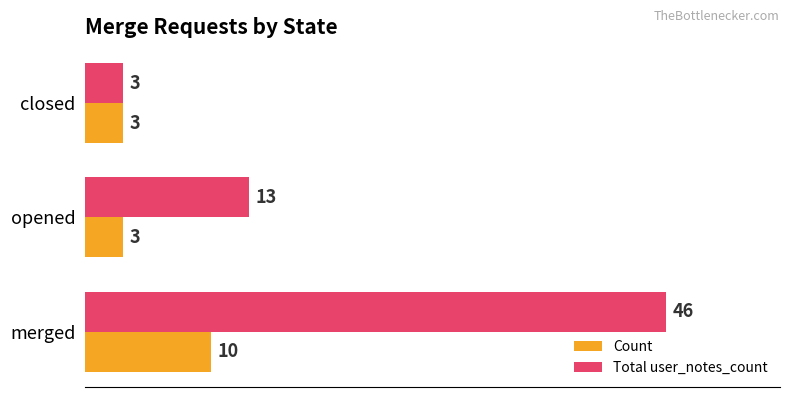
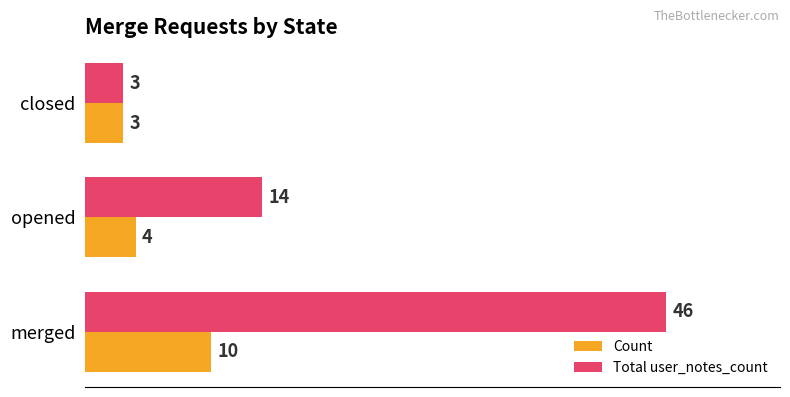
  {
    "Count": {
      "closed": 3,
-     "opened": 3,
+     "opened": 4,
      "merged": 10
    },
    "Total user_notes_count": {
      "closed": 3,
-     "opened": 13,
+     "opened": 14,
      "merged": 46
    }
  }
